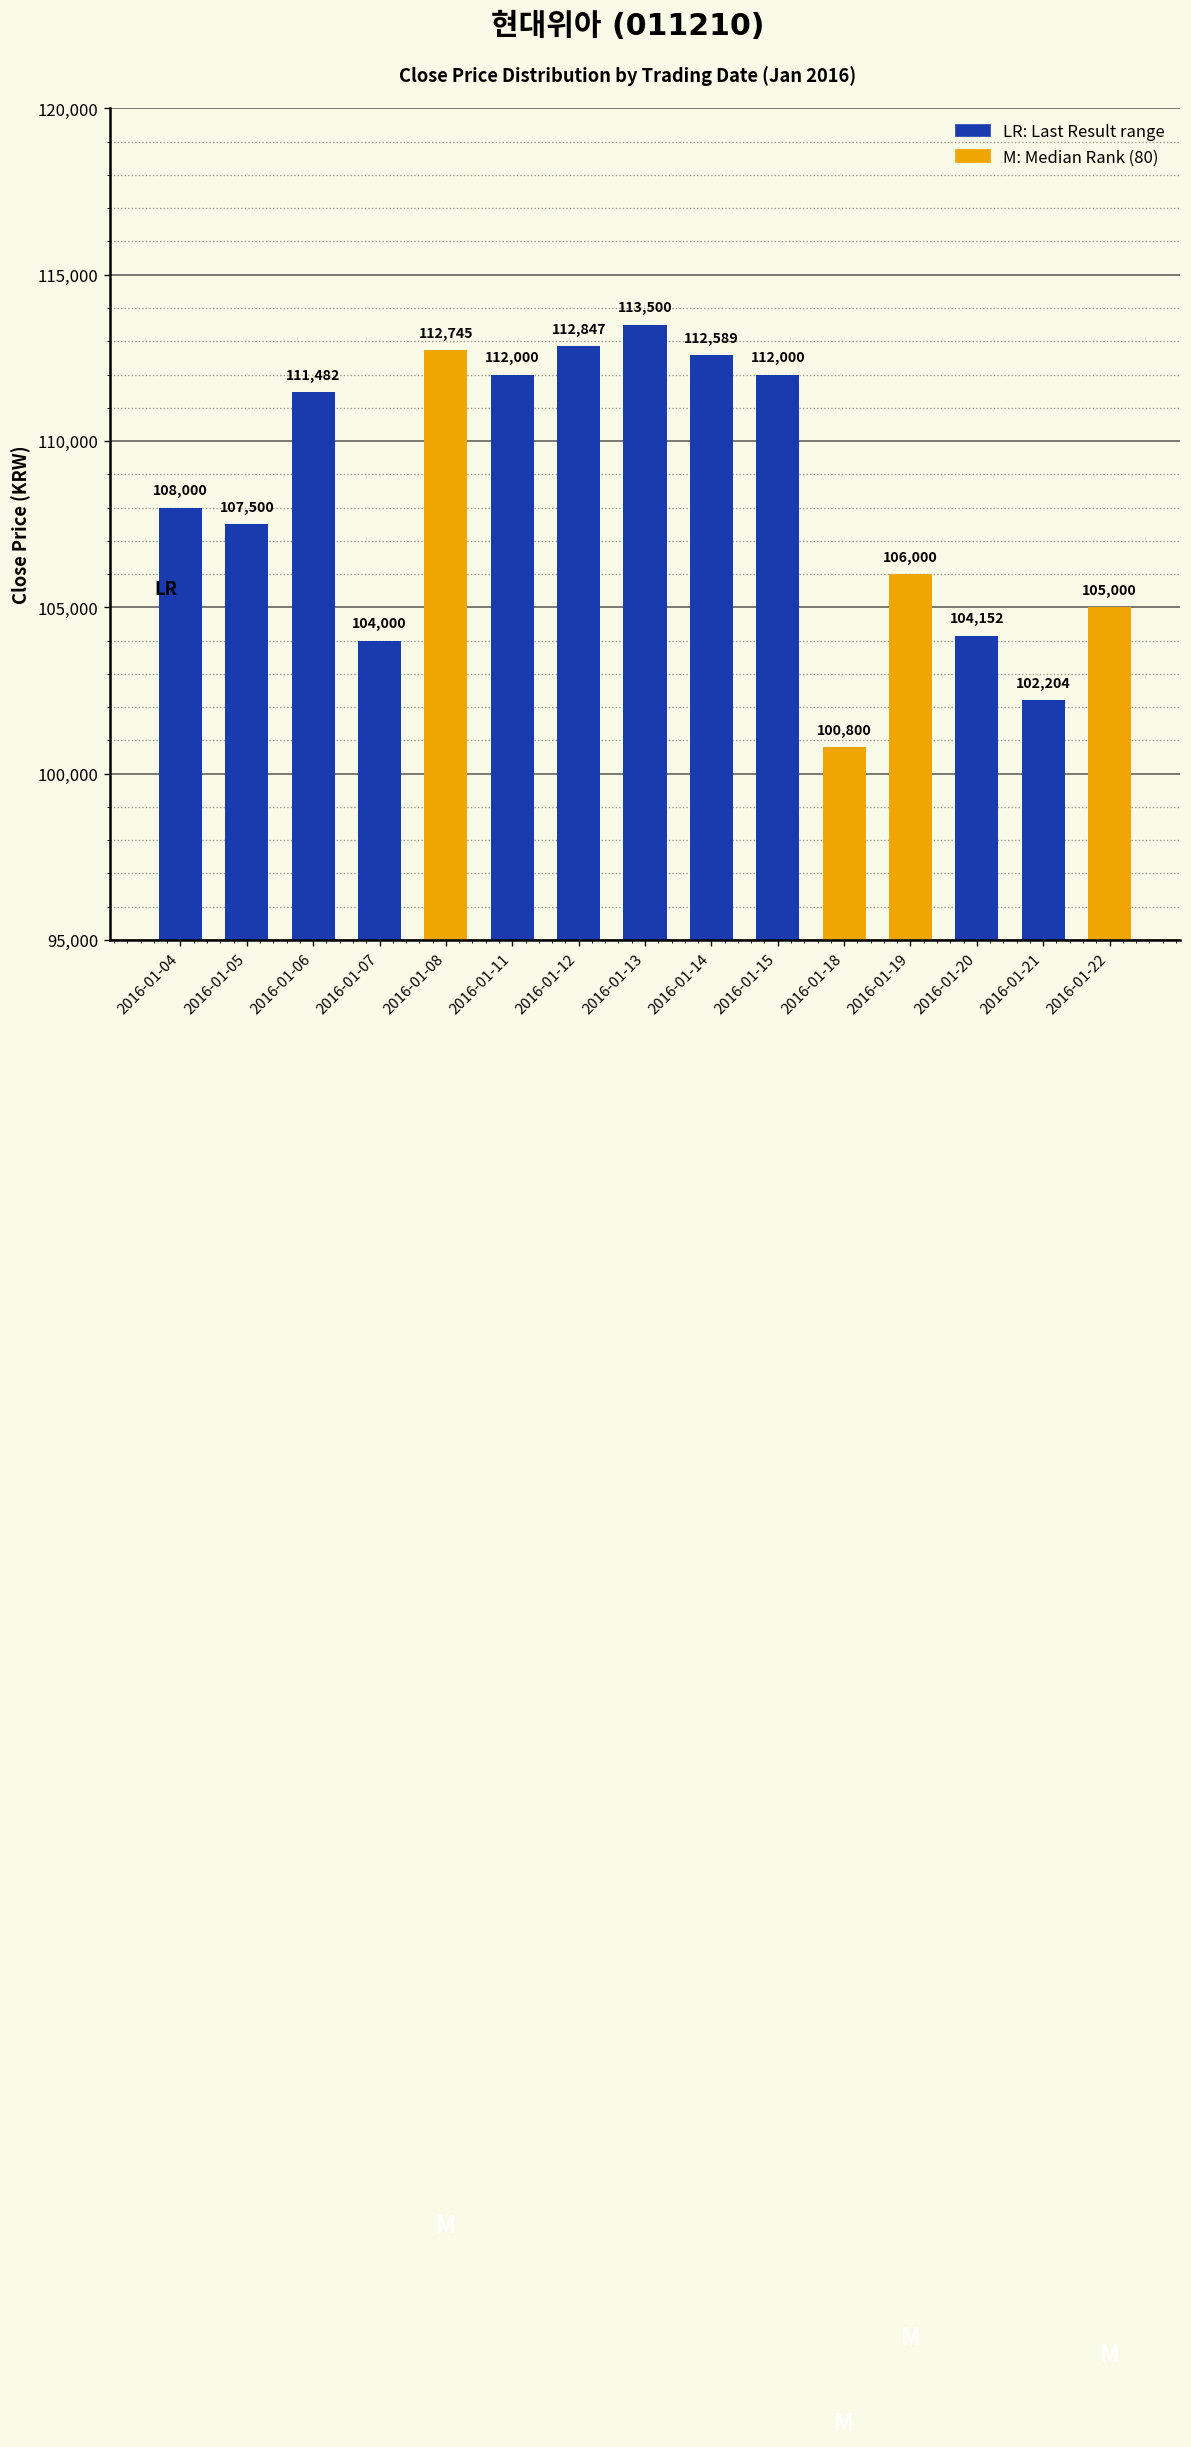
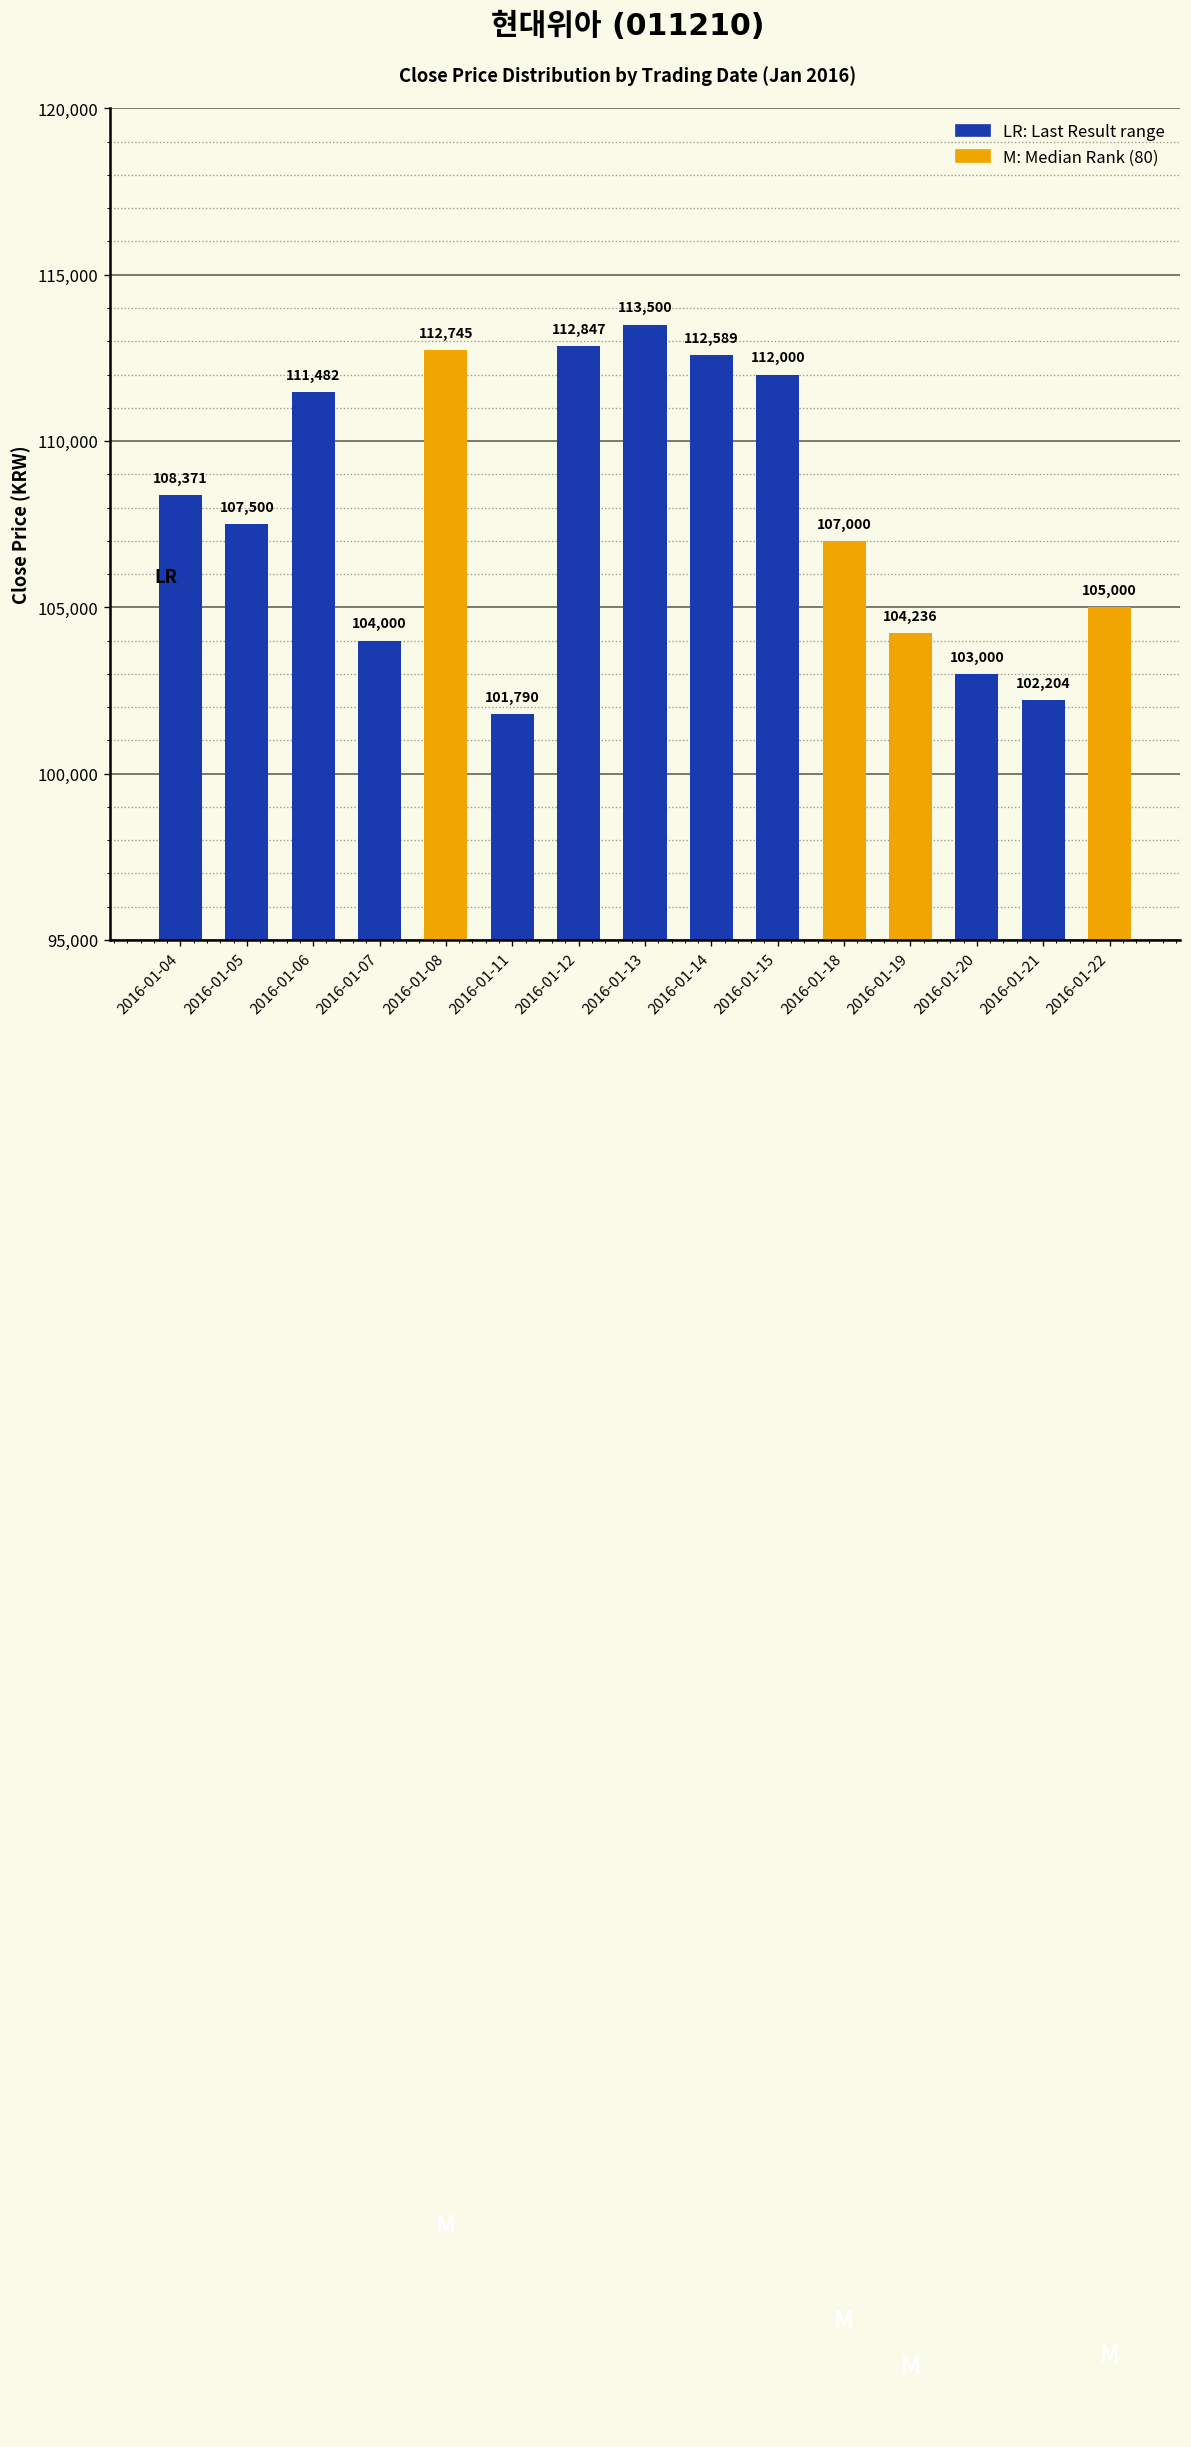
  {
-   "2016-01-04": "108,000",
+   "2016-01-04": "108,371",
    "2016-01-05": "107,500",
    "2016-01-06": "111,482",
    "2016-01-07": "104,000",
    "2016-01-08": "112,745",
-   "2016-01-11": "112,000",
+   "2016-01-11": "101,790",
    "2016-01-12": "112,847",
    "2016-01-13": "113,500",
    "2016-01-14": "112,589",
    "2016-01-15": "112,000",
-   "2016-01-18": "100,800",
-   "2016-01-19": "106,000",
-   "2016-01-20": "104,152",
+   "2016-01-18": "107,000",
+   "2016-01-19": "104,236",
+   "2016-01-20": "103,000",
    "2016-01-21": "102,204",
    "2016-01-22": "105,000"
  }
